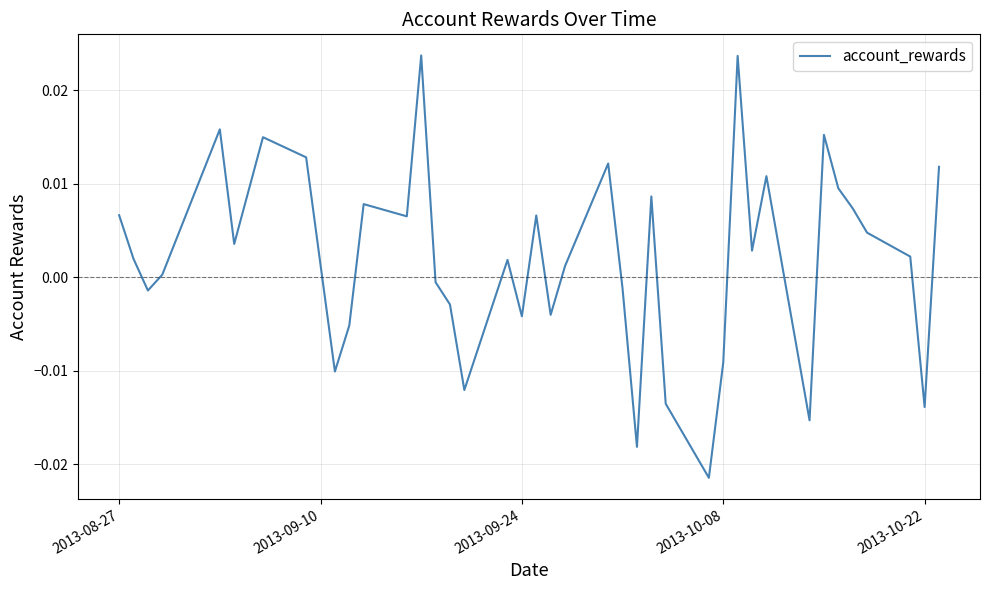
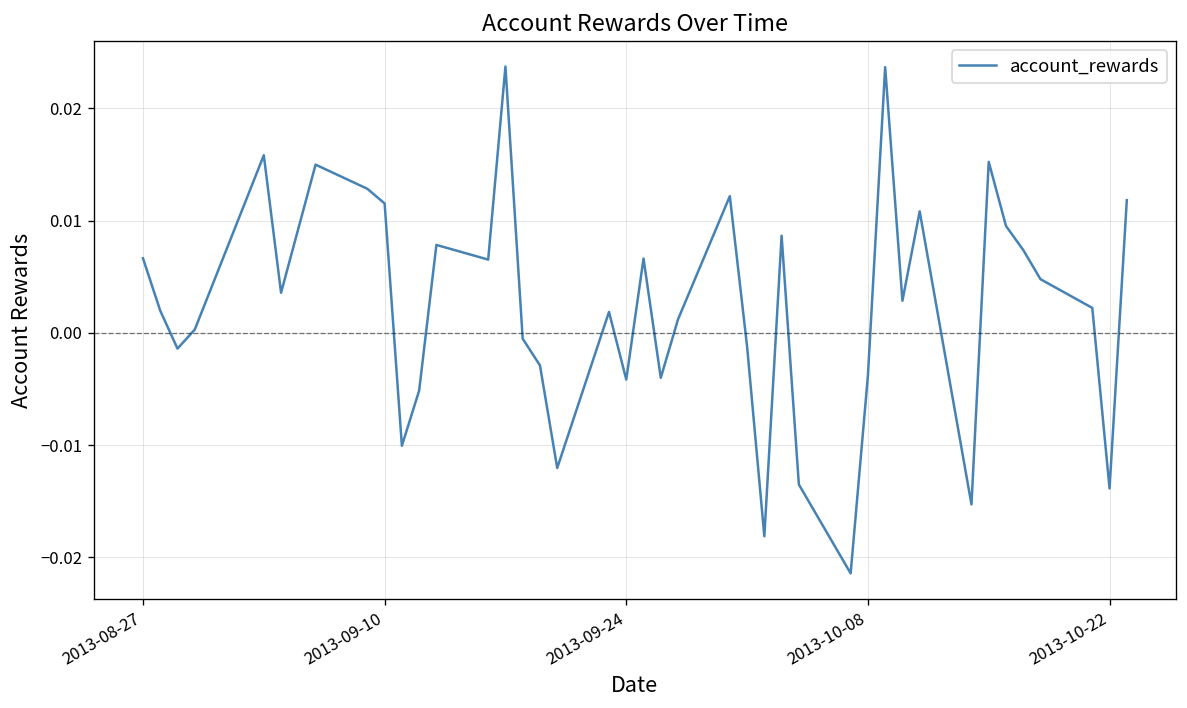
  {
    "2013-08-27": 0.007,
-   "2013-09-10": 0.001,
+   "2013-09-10": 0.012,
    "2013-09-24": -0.004,
-   "2013-10-08": -0.009,
+   "2013-10-08": -0.004,
    "2013-10-22": -0.014
  }
